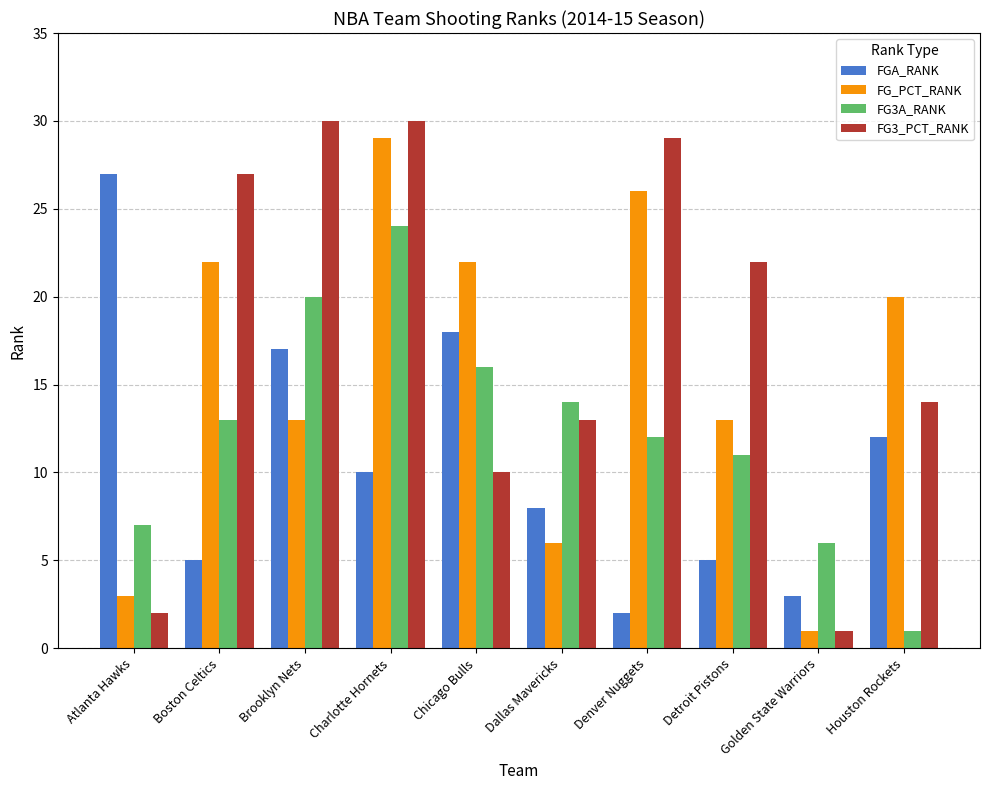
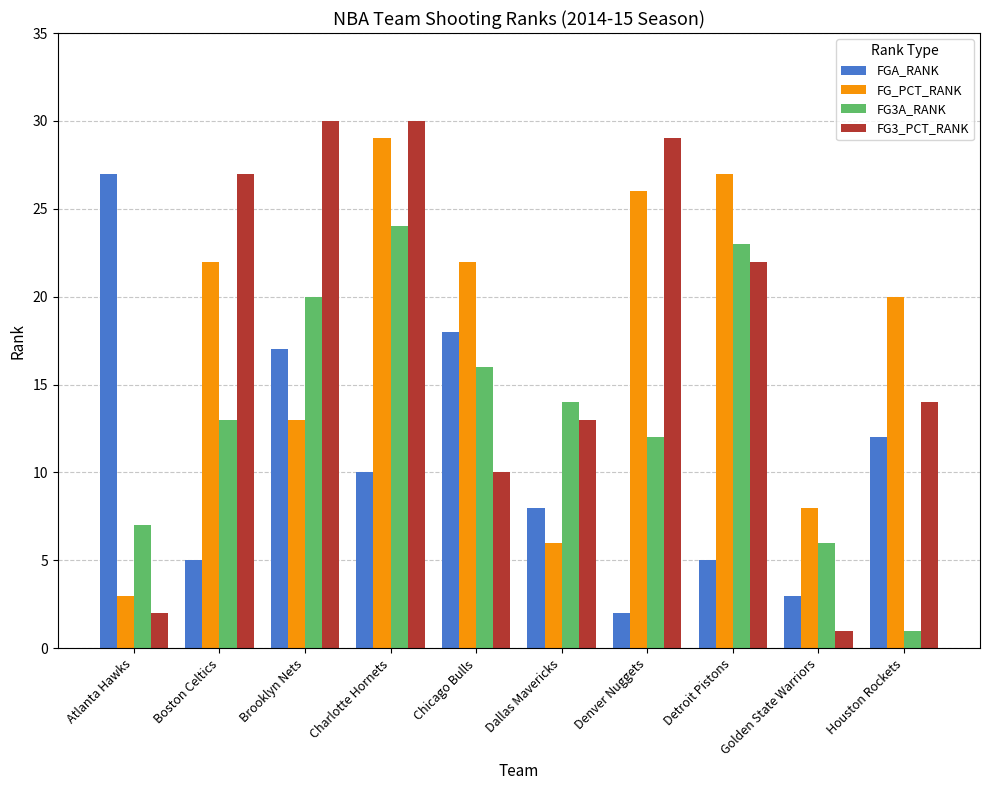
  {
    "FGA_RANK": {
      "Atlanta Hawks": 27,
      "Boston Celtics": 5,
      "Brooklyn Nets": 17,
      "Charlotte Hornets": 10,
      "Chicago Bulls": 18,
      "Dallas Mavericks": 8,
      "Denver Nuggets": 2,
      "Detroit Pistons": 5,
      "Golden State Warriors": 3,
      "Houston Rockets": 12
    },
    "FG_PCT_RANK": {
      "Atlanta Hawks": 3,
      "Boston Celtics": 22,
      "Brooklyn Nets": 13,
      "Charlotte Hornets": 29,
      "Chicago Bulls": 22,
      "Dallas Mavericks": 6,
      "Denver Nuggets": 26,
-     "Detroit Pistons": 13,
-     "Golden State Warriors": 1,
+     "Detroit Pistons": 27,
+     "Golden State Warriors": 8,
      "Houston Rockets": 20
    },
    "FG3A_RANK": {
      "Atlanta Hawks": 7,
      "Boston Celtics": 13,
      "Brooklyn Nets": 20,
      "Charlotte Hornets": 24,
      "Chicago Bulls": 16,
      "Dallas Mavericks": 14,
      "Denver Nuggets": 12,
-     "Detroit Pistons": 11,
+     "Detroit Pistons": 23,
      "Golden State Warriors": 6,
      "Houston Rockets": 1
    },
    "FG3_PCT_RANK": {
      "Atlanta Hawks": 2,
      "Boston Celtics": 27,
      "Brooklyn Nets": 30,
      "Charlotte Hornets": 30,
      "Chicago Bulls": 10,
      "Dallas Mavericks": 13,
      "Denver Nuggets": 29,
      "Detroit Pistons": 22,
      "Golden State Warriors": 1,
      "Houston Rockets": 14
    }
  }
